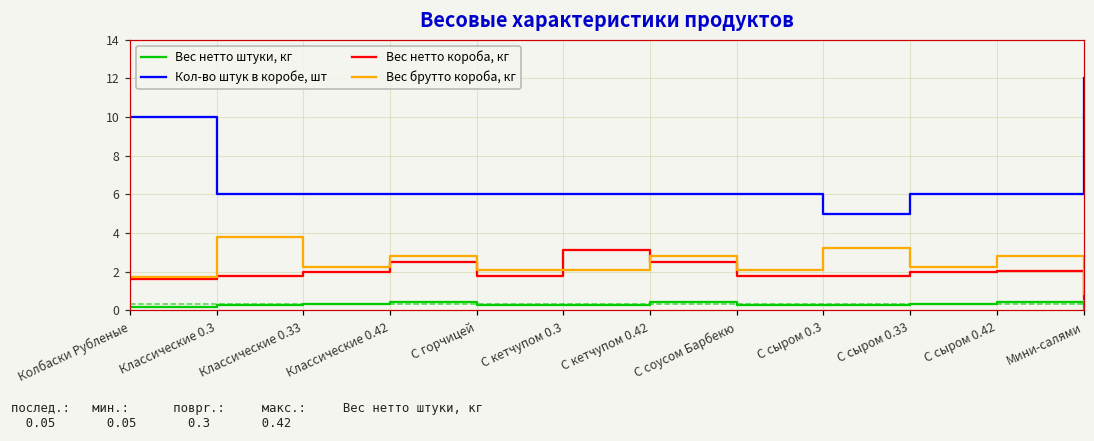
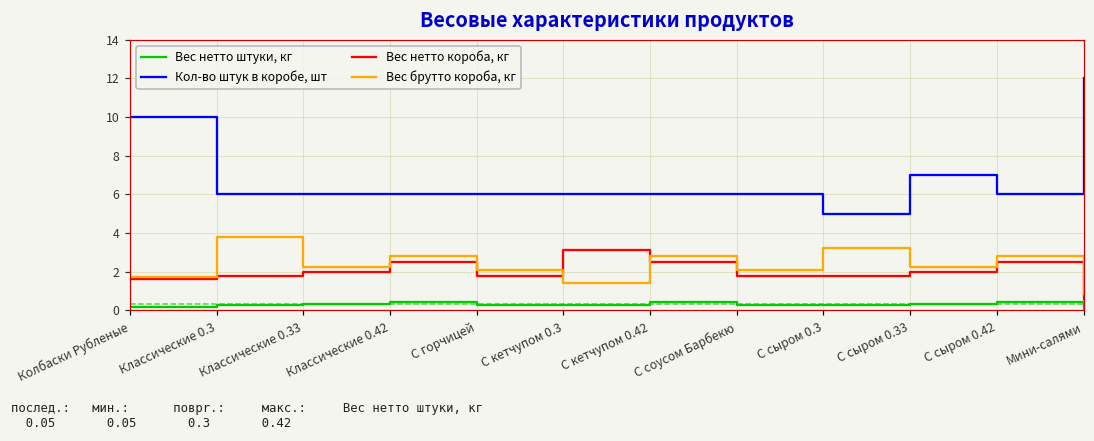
  {
    "Вес нетто штуки, кг": {
      "Колбаски Рубленые": 0.2,
      "Классические 0.3": 0.3,
      "Классические 0.33": 0.3,
      "Классические 0.42": 0.4,
      "С горчицей": 0.3,
      "С кетчупом 0.3": 0.3,
      "С кетчупом 0.42": 0.4,
      "С соусом Барбекю": 0.3,
      "С сыром 0.3": 0.3,
      "С сыром 0.33": 0.3,
      "С сыром 0.42": 0.4,
      "Мини-салями": 0.1
    },
    "Кол-во штук в коробе, шт": {
      "Колбаски Рубленые": 10,
      "Классические 0.3": 6,
      "Классические 0.33": 6,
      "Классические 0.42": 6,
      "С горчицей": 6,
      "С кетчупом 0.3": 6,
      "С кетчупом 0.42": 6,
      "С соусом Барбекю": 6,
      "С сыром 0.3": 5,
-     "С сыром 0.33": 6,
+     "С сыром 0.33": 7,
      "С сыром 0.42": 6,
      "Мини-салями": 12
    },
    "Вес нетто короба, кг": {
      "Классические 0.3": 1.8,
      "Классические 0.33": 2.0,
      "Классические 0.42": 2.5,
      "С горчицей": 1.8,
      "С кетчупом 0.3": 3.1,
      "С кетчупом 0.42": 2.5,
      "С соусом Барбекю": 1.8,
      "С сыром 0.3": 1.8,
      "С сыром 0.33": 2.0,
-     "С сыром 0.42": 2.0,
+     "С сыром 0.42": 2.5,
      "Мини-салями": 0.6
    },
    "Вес брутто короба, кг": {
      "Классические 0.3": 3.8,
      "Классические 0.33": 2.2,
      "Классические 0.42": 2.8,
      "С горчицей": 2.1,
-     "С кетчупом 0.3": 2.1,
+     "С кетчупом 0.3": 1.4,
      "С кетчупом 0.42": 2.8,
      "С соусом Барбекю": 2.1,
      "С сыром 0.3": 3.2,
      "С сыром 0.33": 2.2,
      "С сыром 0.42": 2.8,
      "Мини-салями": 0.8
    }
  }
